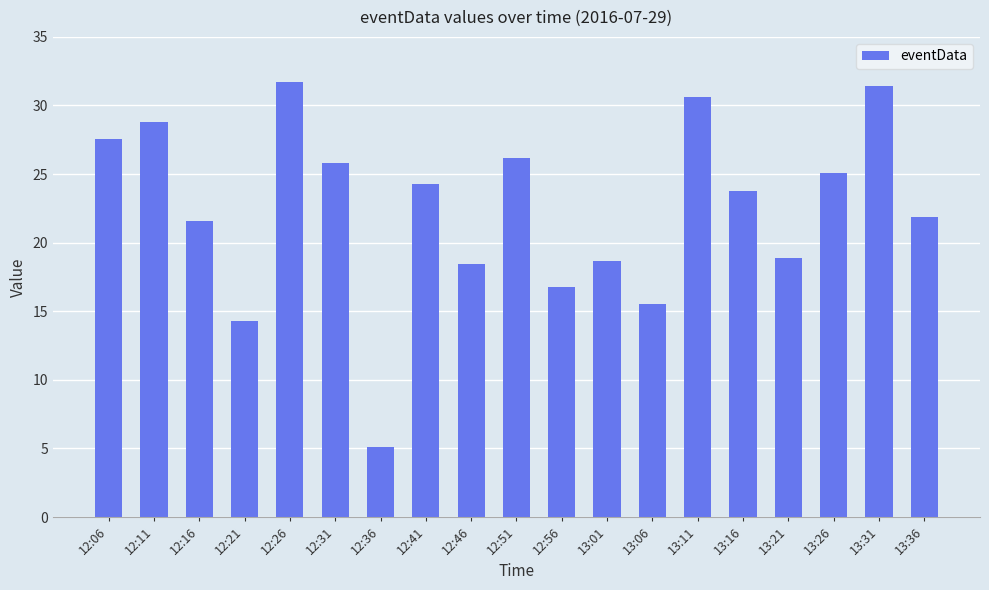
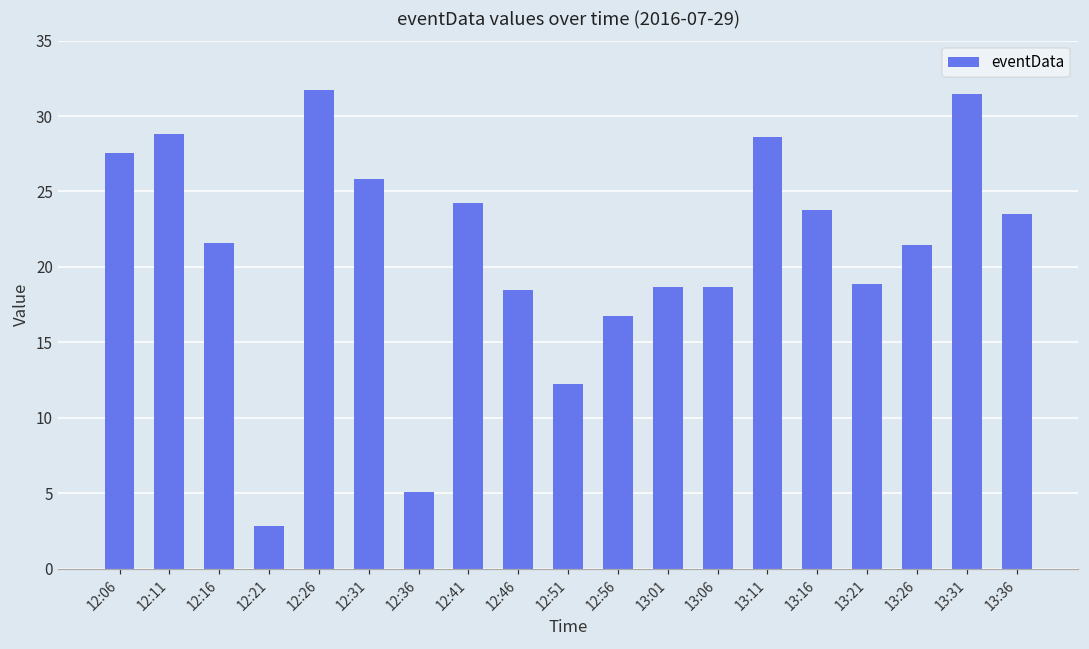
  {
    "12:06": 27.6,
    "12:11": 28.8,
    "12:16": 21.6,
-   "12:21": 14.3,
+   "12:21": 2.8,
    "12:26": 31.7,
    "12:31": 25.8,
    "12:36": 5.1,
    "12:41": 24.3,
    "12:46": 18.5,
-   "12:51": 26.1,
+   "12:51": 12.2,
    "12:56": 16.8,
    "13:01": 18.7,
-   "13:06": 15.6,
-   "13:11": 30.6,
+   "13:06": 18.7,
+   "13:11": 28.6,
    "13:16": 23.8,
    "13:21": 18.9,
-   "13:26": 25.1,
+   "13:26": 21.5,
    "13:31": 31.4,
-   "13:36": 21.8
+   "13:36": 23.5
  }
